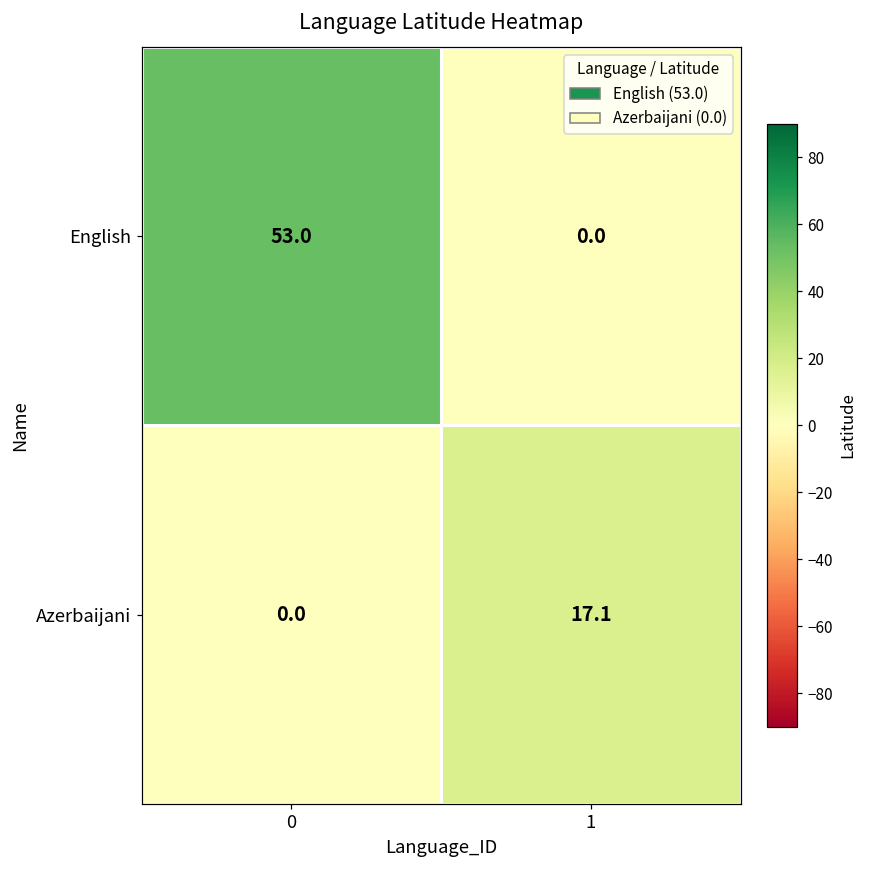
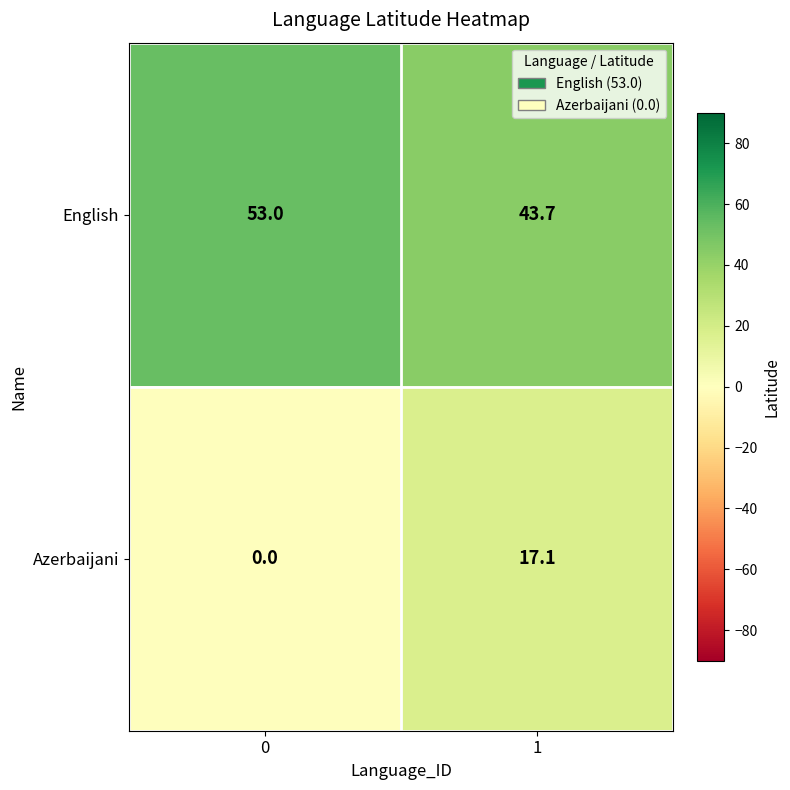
  {
    "English": {
      "0": 53.0,
-     "1": 0.0
+     "1": 43.7
    },
    "Azerbaijani": {
      "0": 0.0,
      "1": 17.1
    }
  }
